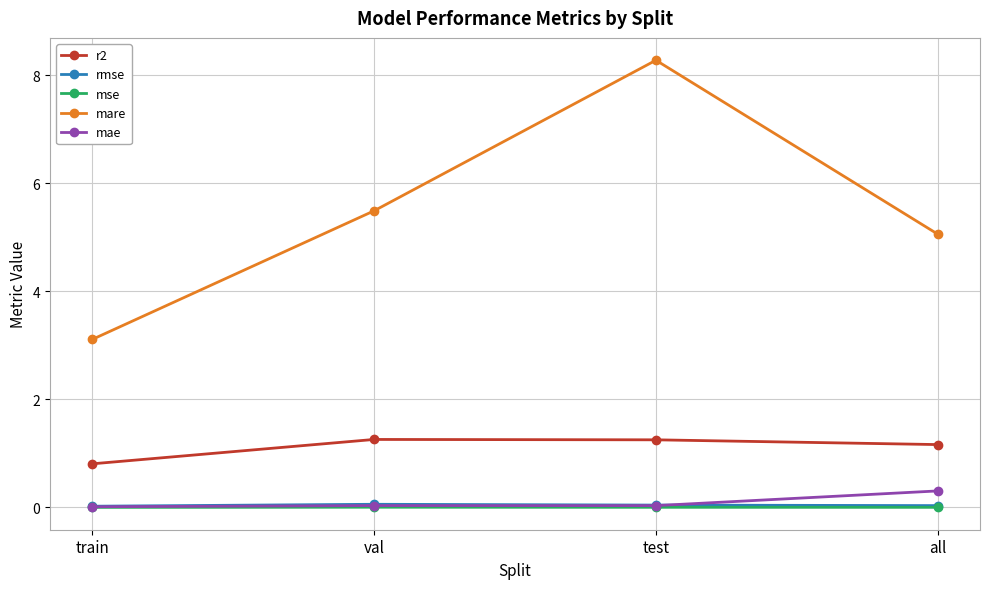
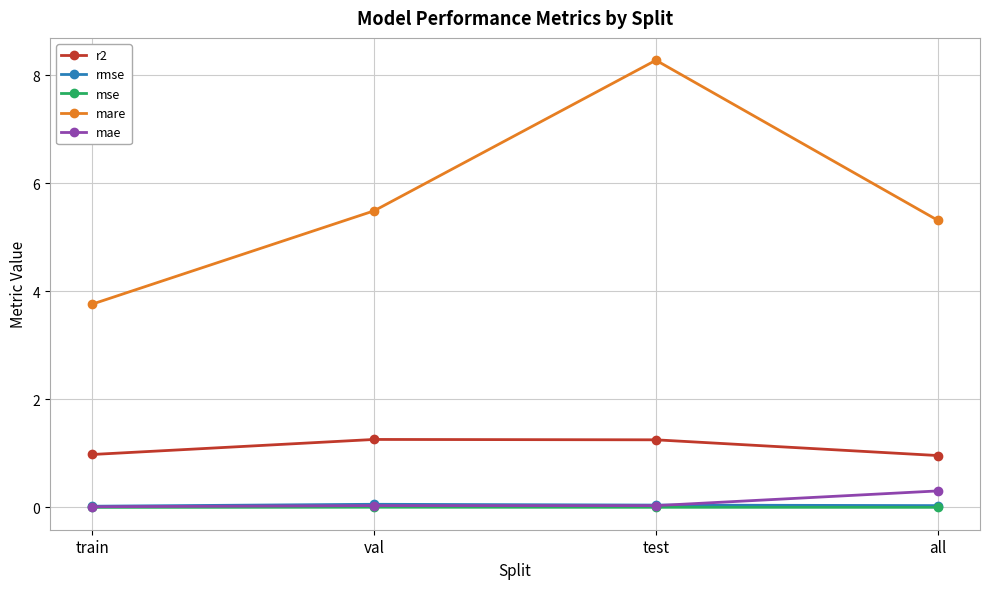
  {
    "r2": {
-     "train": 0.8,
+     "train": 1.0,
      "val": 1.3,
      "test": 1.3,
-     "all": 1.2
+     "all": 1.0
    },
    "mare": {
-     "train": 3.1,
+     "train": 3.8,
      "val": 5.5,
      "test": 8.3,
-     "all": 5.1
+     "all": 5.3
    },
    "mae": {
      "all": 0.3
    }
  }
